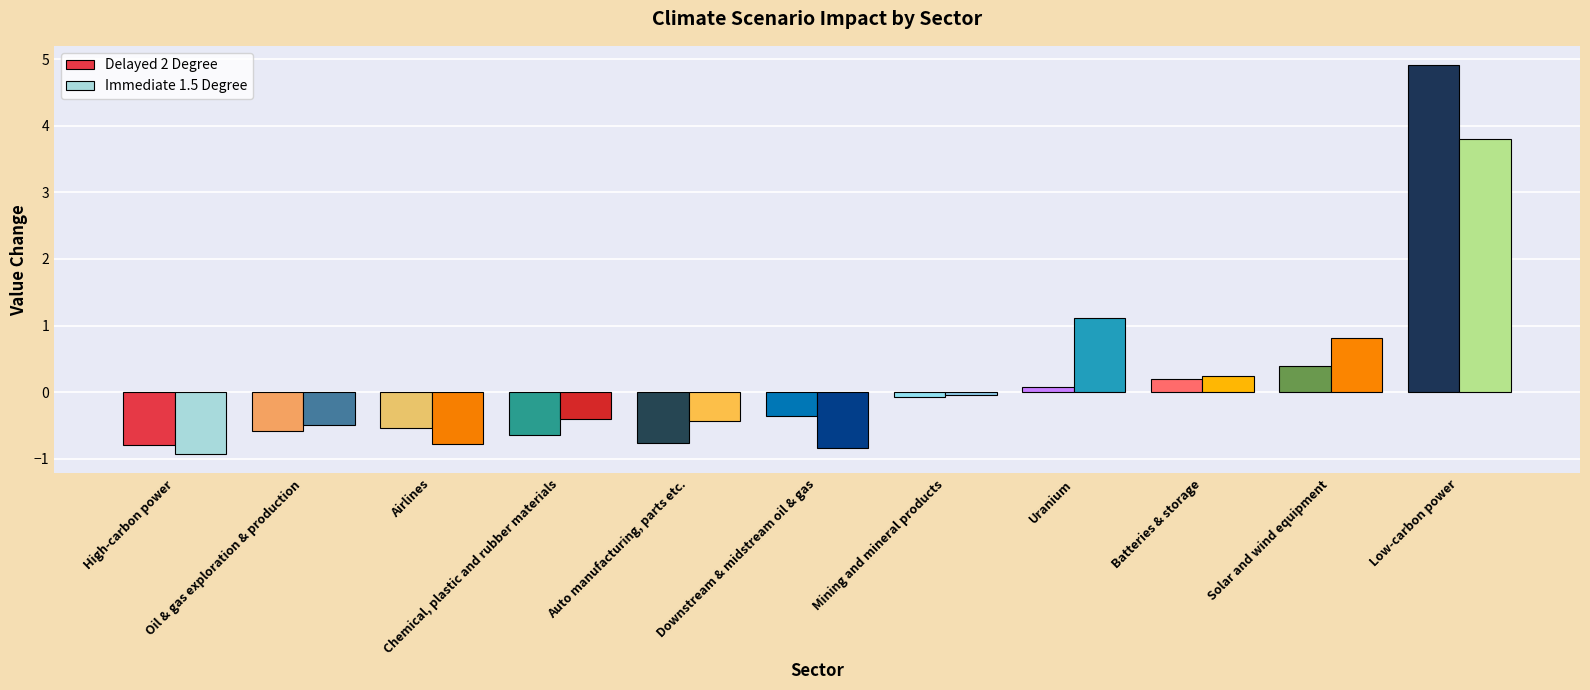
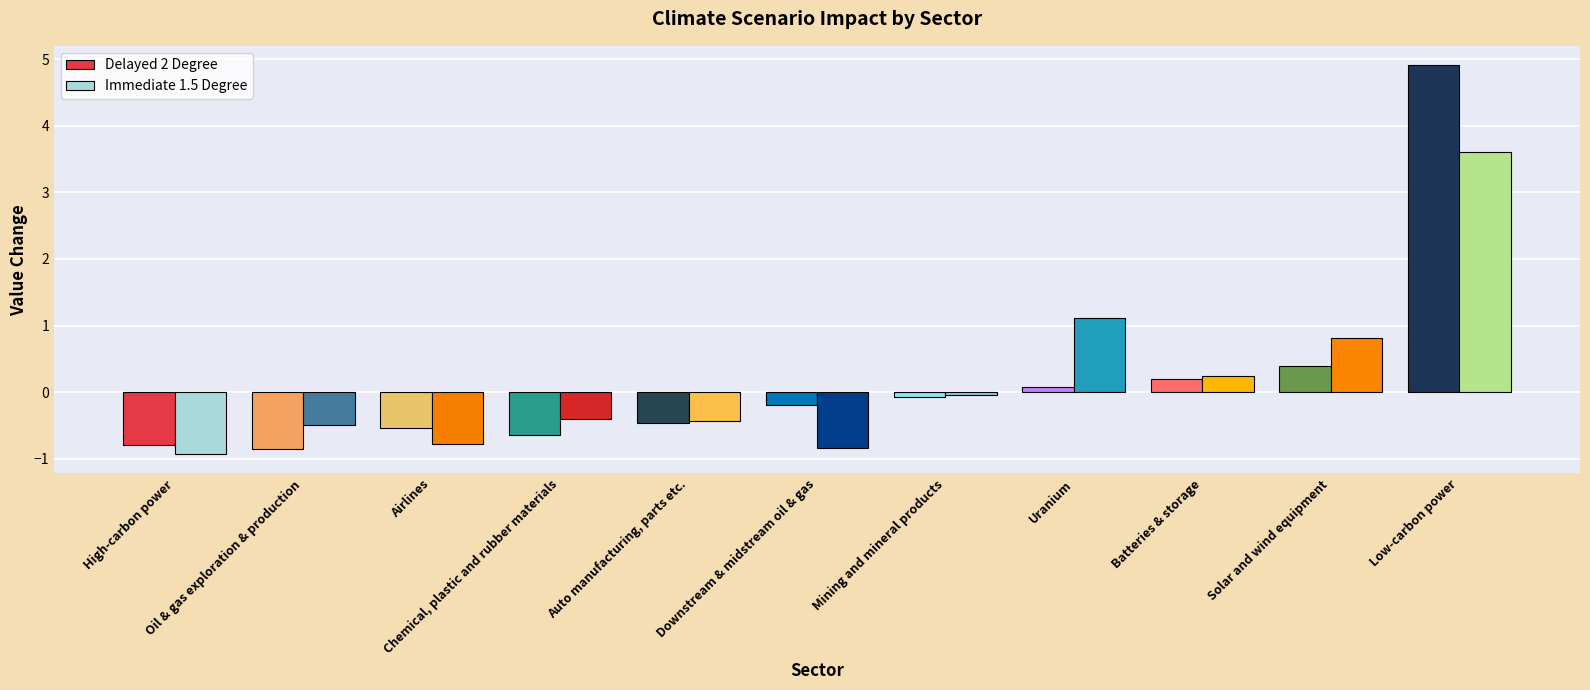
  {
    "Delayed 2 Degree": {
      "High-carbon power": -0.8,
-     "Oil & gas exploration & production": -0.6,
+     "Oil & gas exploration & production": -0.9,
      "Airlines": -0.5,
      "Chemical, plastic and rubber materials": -0.6,
-     "Auto manufacturing, parts etc.": -0.8,
-     "Downstream & midstream oil & gas": -0.4,
+     "Auto manufacturing, parts etc.": -0.5,
+     "Downstream & midstream oil & gas": -0.2,
      "Mining and mineral products": -0.1,
      "Uranium": 0.1,
      "Batteries & storage": 0.2,
      "Solar and wind equipment": 0.4,
      "Low-carbon power": 4.9
    },
    "Immediate 1.5 Degree": {
      "High-carbon power": -0.9,
      "Oil & gas exploration & production": -0.5,
      "Airlines": -0.8,
      "Chemical, plastic and rubber materials": -0.4,
      "Auto manufacturing, parts etc.": -0.4,
      "Downstream & midstream oil & gas": -0.8,
      "Mining and mineral products": -0.1,
      "Uranium": 1.1,
      "Batteries & storage": 0.2,
      "Solar and wind equipment": 0.8,
-     "Low-carbon power": 3.8
+     "Low-carbon power": 3.6
    }
  }
